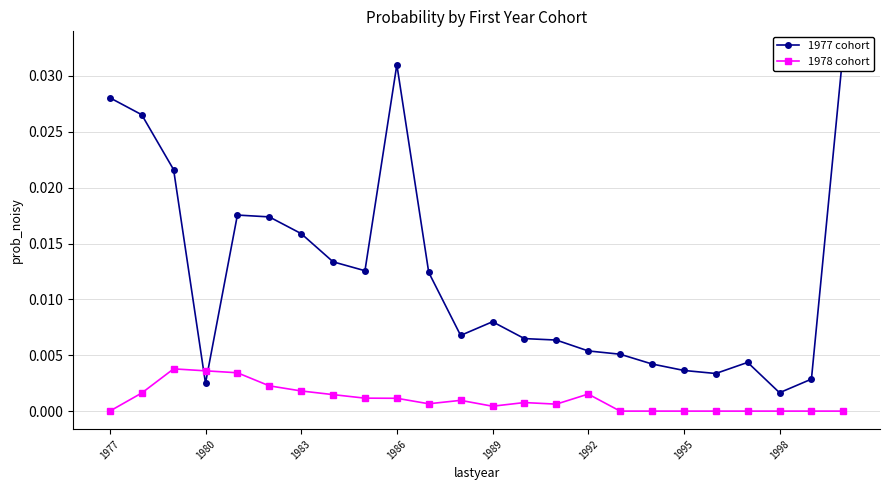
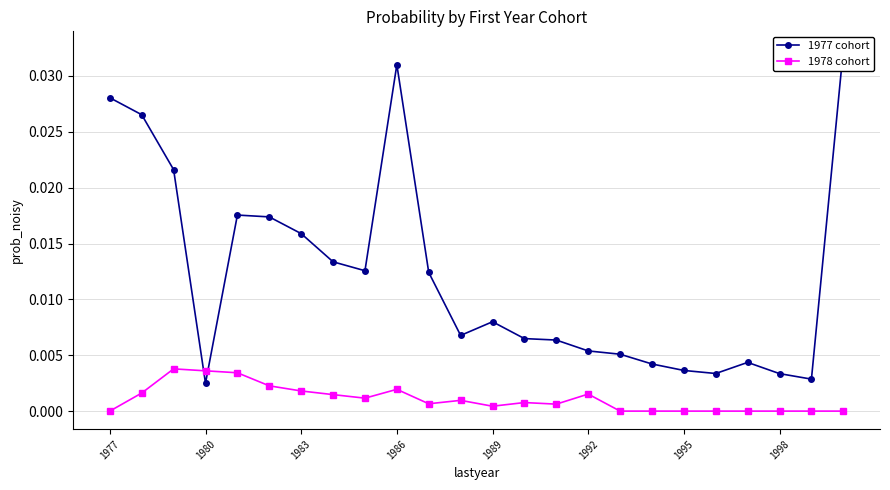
  {
    "1977 cohort": {
      "1977": 0.0280,
      "1980": 0.0025,
      "1983": 0.0159,
      "1986": 0.0310,
      "1989": 0.0080,
      "1992": 0.0054,
      "1995": 0.0036,
-     "1998": 0.0016
+     "1998": 0.0034
    },
    "1978 cohort": {
      "1977": 0.0000,
      "1980": 0.0036,
      "1983": 0.0018,
-     "1986": 0.0011,
+     "1986": 0.0019,
      "1989": 0.0004,
      "1992": 0.0015,
      "1995": 0.0000,
      "1998": 0.0000
    }
  }
